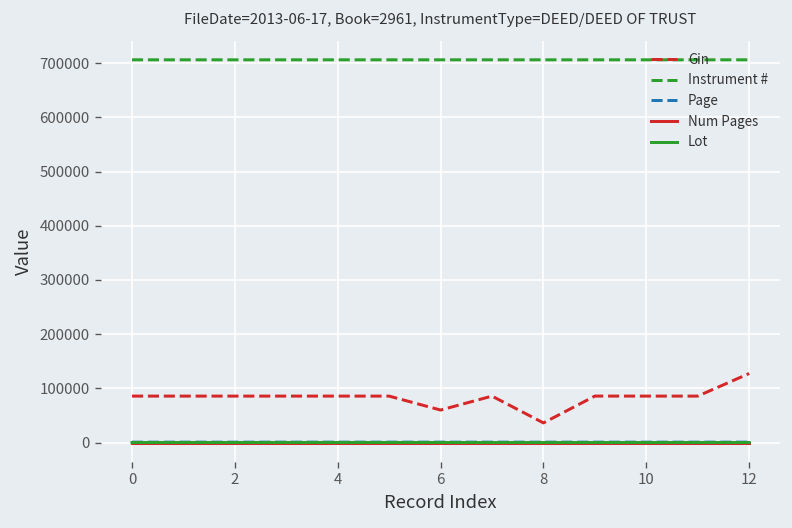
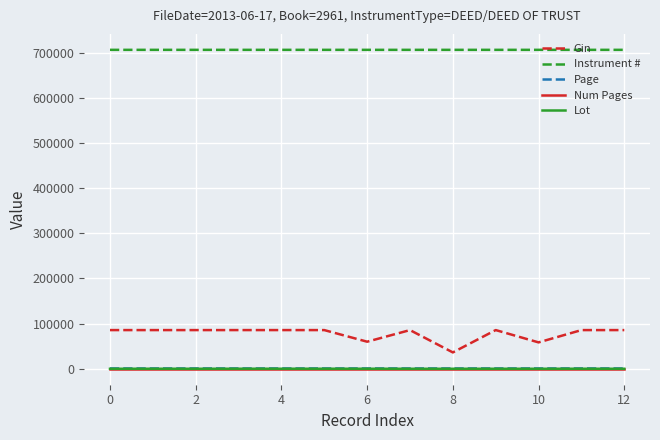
  {
    "Gin": {
      "0": 90000,
      "2": 90000,
      "4": 90000,
      "6": 60000,
      "8": 40000,
-     "10": 90000,
-     "12": 130000
+     "10": 60000,
+     "12": 90000
    }
  }
